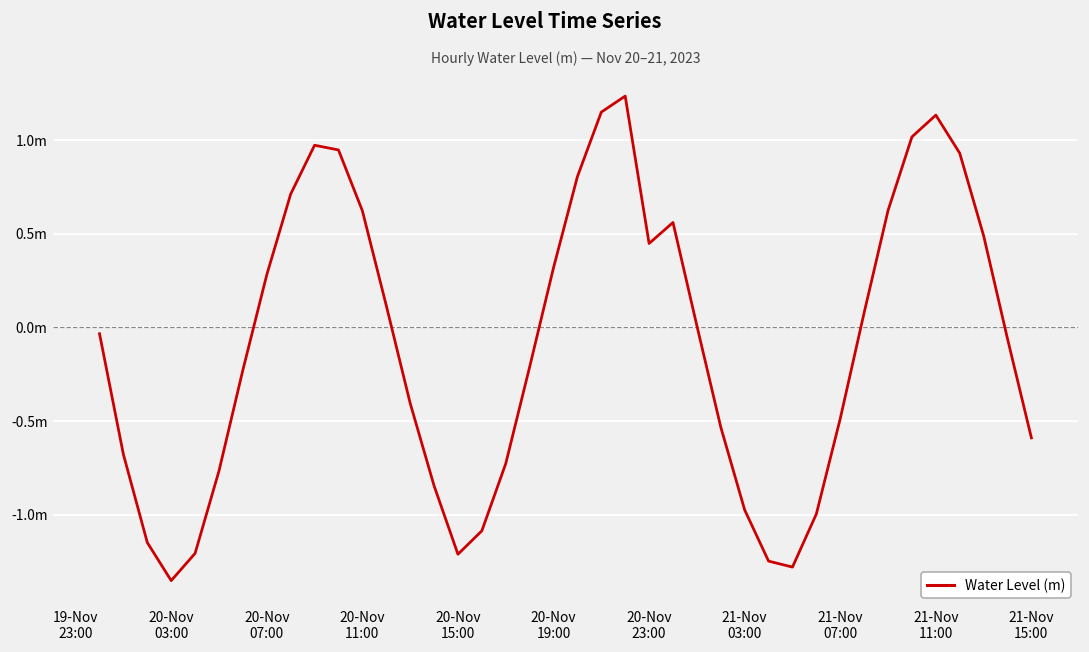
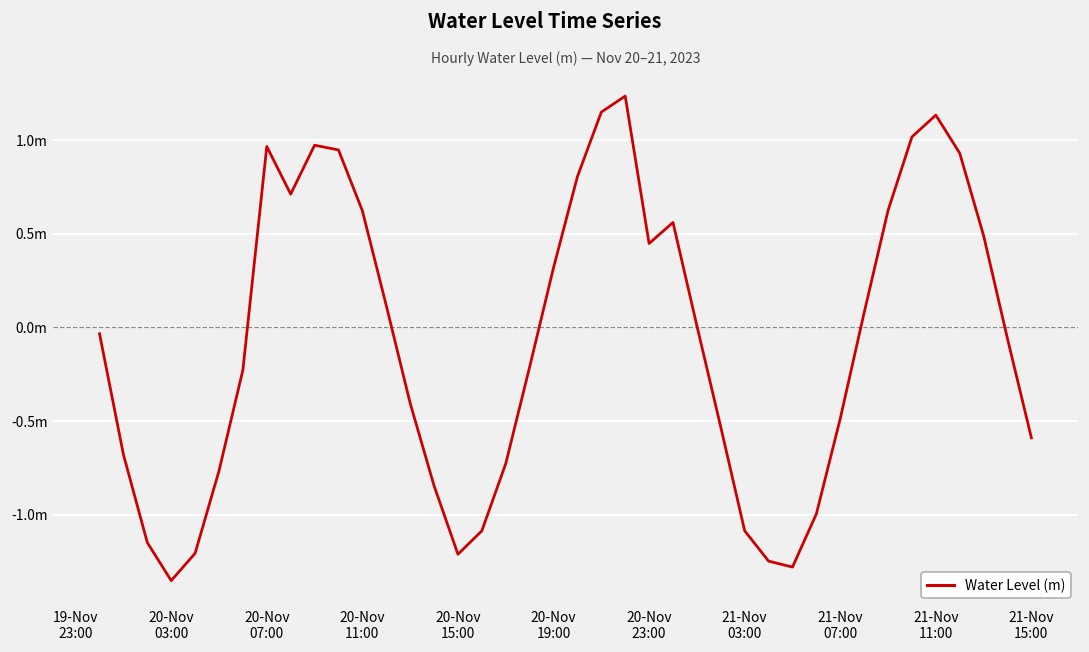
  {
    "20-Nov 03:00": "-1.35m",
-   "20-Nov 07:00": "0.28m",
+   "20-Nov 07:00": "0.97m",
    "20-Nov 11:00": "0.62m",
    "20-Nov 15:00": "-1.21m",
    "20-Nov 19:00": "0.32m",
    "20-Nov 23:00": "0.45m",
-   "21-Nov 03:00": "-0.98m",
+   "21-Nov 03:00": "-1.09m",
    "21-Nov 07:00": "-0.49m",
    "21-Nov 11:00": "1.13m",
    "21-Nov 15:00": "-0.59m"
  }
